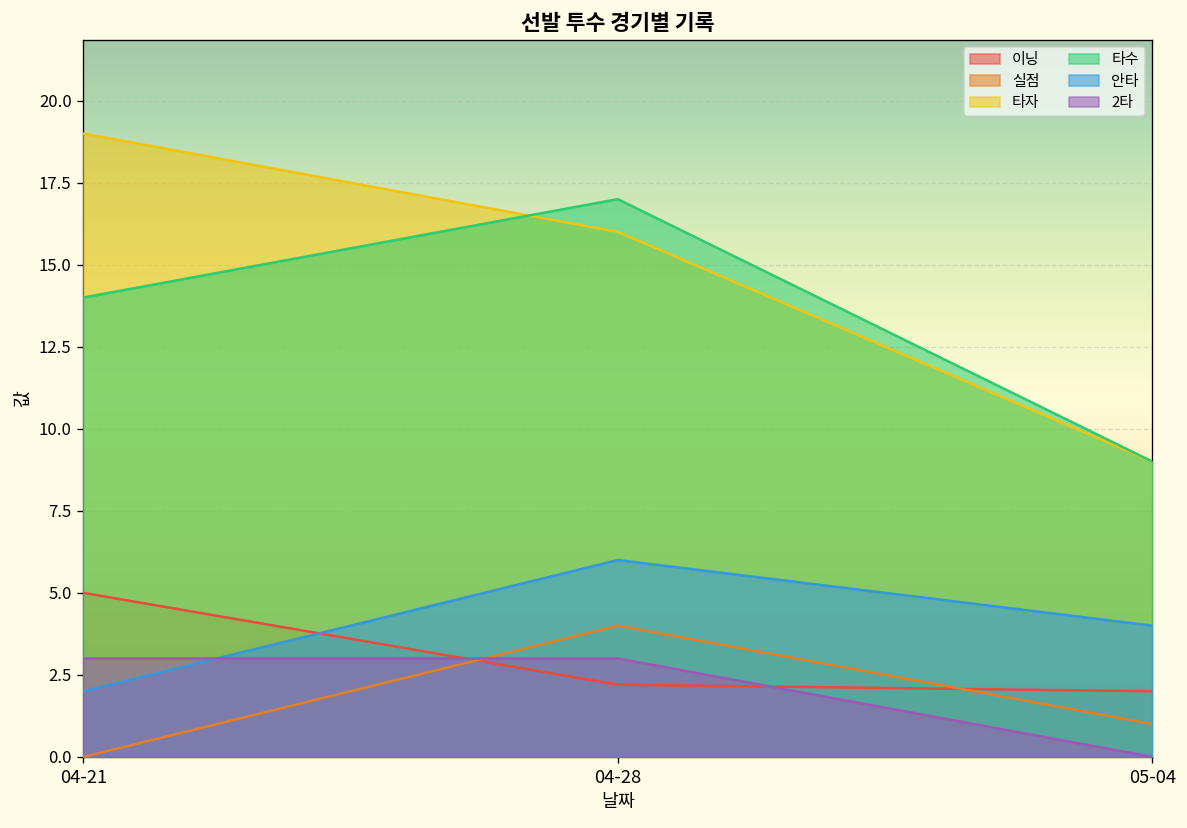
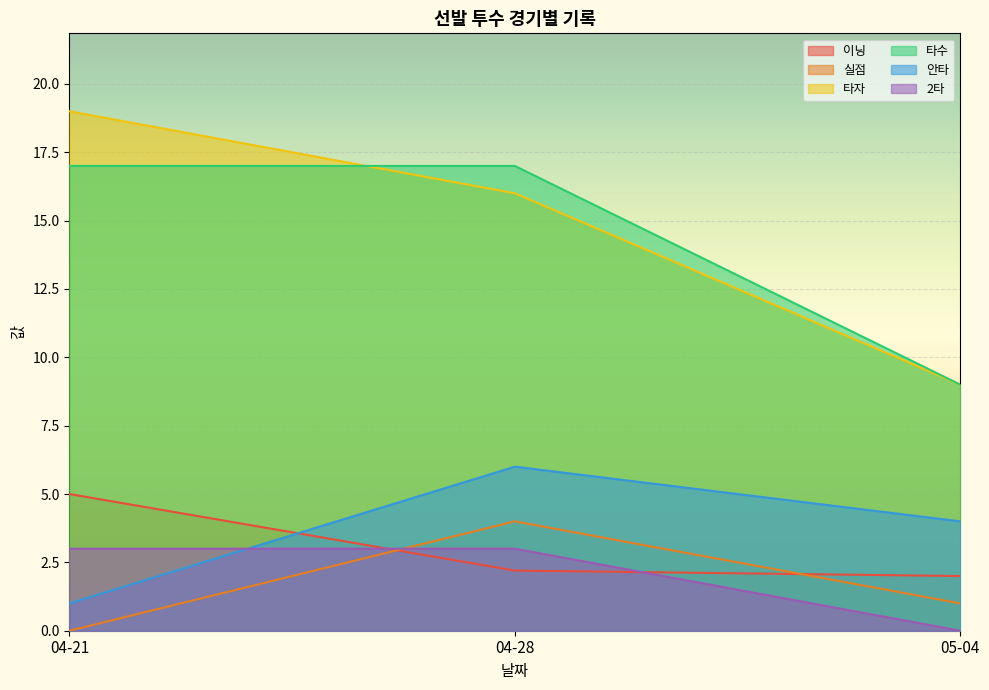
  {
    "타자": {
      "04-21": 19,
      "04-28": 16
    },
    "타수": {
-     "04-21": 14,
+     "04-21": 17,
      "04-28": 17
    },
    "안타": {
-     "04-21": 2,
+     "04-21": 1,
      "04-28": 6,
      "05-04": 4
    },
    "2타": {
      "04-21": 3,
      "04-28": 3,
      "05-04": 0
    }
  }
